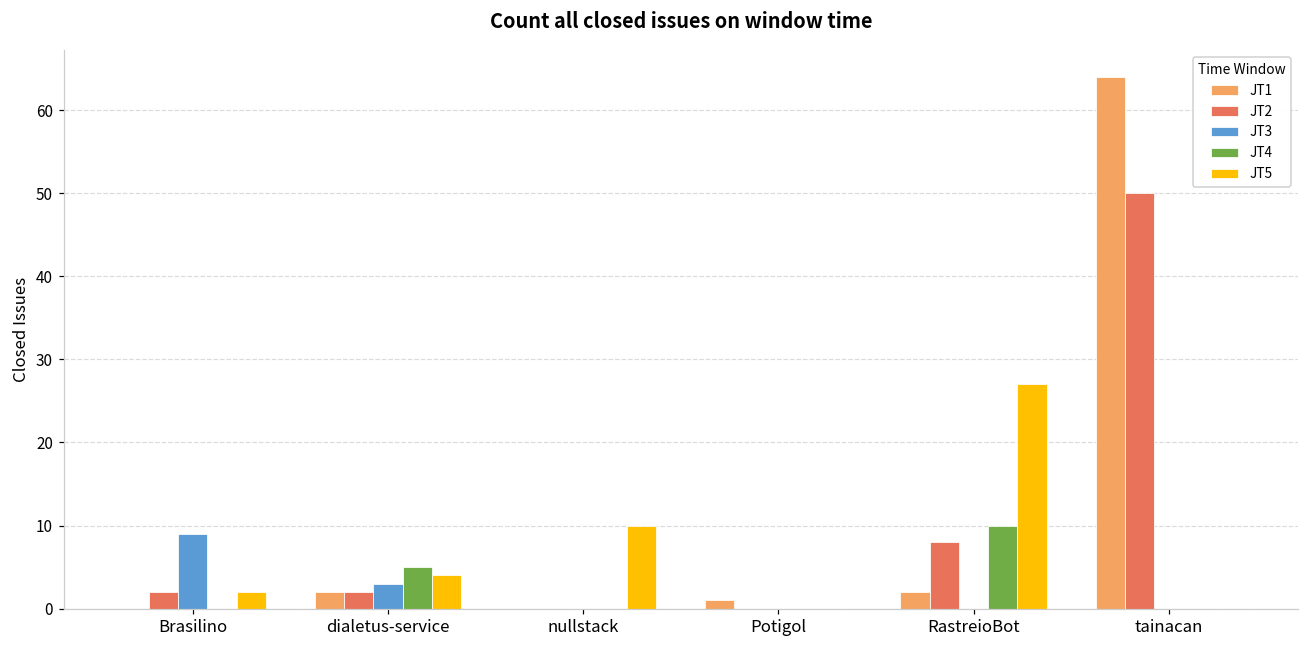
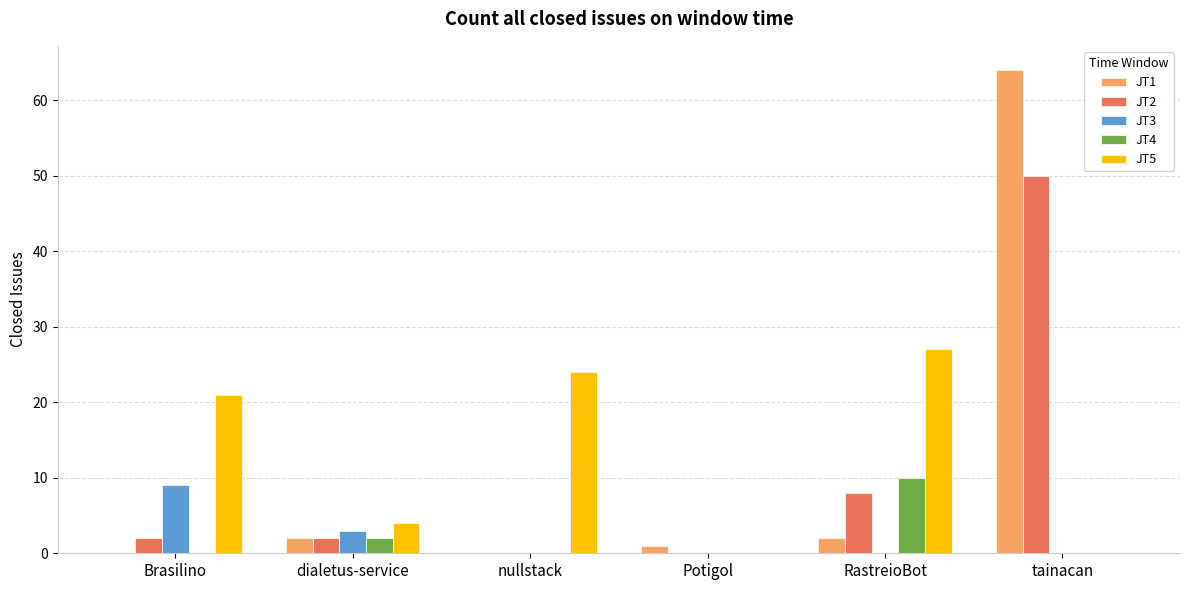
  {
    "JT3": {
      "Brasilino": 9,
      "dialetus-service": 3,
      "nullstack": 0,
      "Potigol": 0,
      "RastreioBot": 0,
      "tainacan": 0
    },
    "JT4": {
      "Brasilino": 0,
-     "dialetus-service": 5,
+     "dialetus-service": 2,
      "nullstack": 0,
      "Potigol": 0,
      "RastreioBot": 10,
      "tainacan": 0
    },
    "JT5": {
-     "Brasilino": 2,
+     "Brasilino": 21,
      "dialetus-service": 4,
-     "nullstack": 10,
+     "nullstack": 24,
      "Potigol": 0,
      "RastreioBot": 27,
      "tainacan": 0
    }
  }
